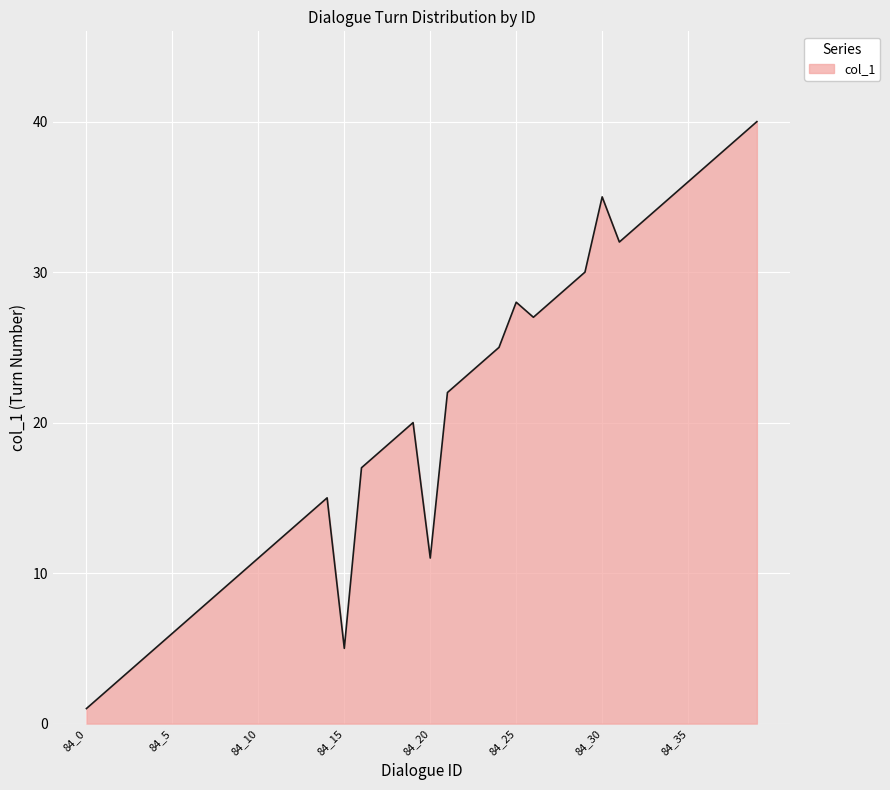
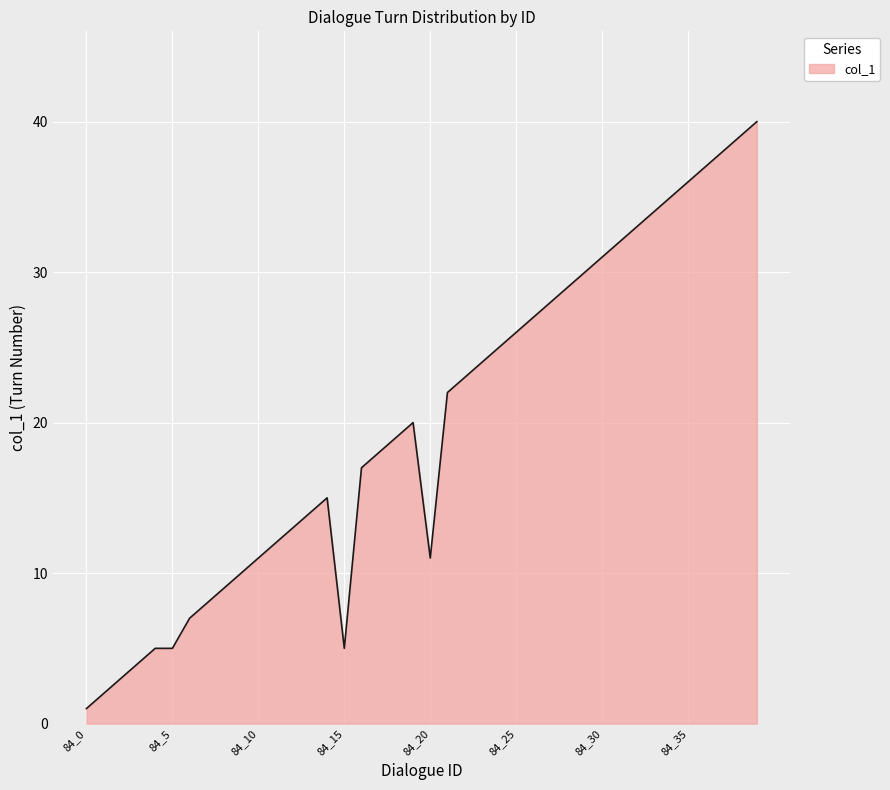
  {
    "84_0": 1,
-   "84_5": 6,
+   "84_5": 5,
    "84_10": 11,
    "84_15": 5,
    "84_20": 11,
-   "84_25": 28,
-   "84_30": 35,
+   "84_25": 26,
+   "84_30": 31,
    "84_35": 36
  }
